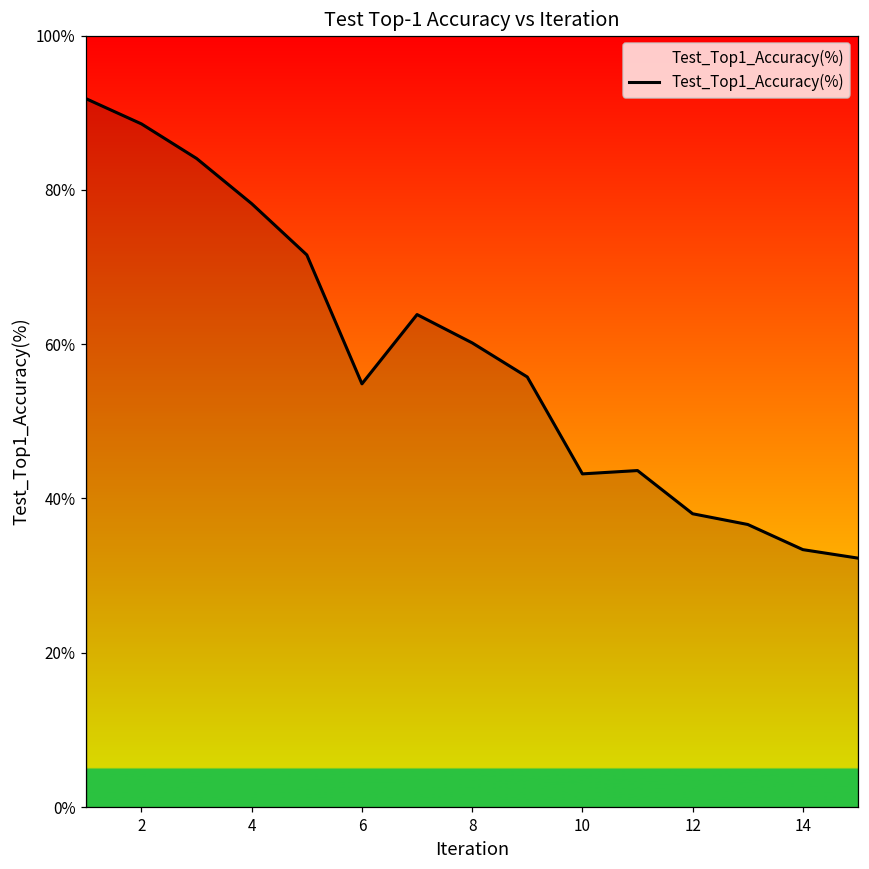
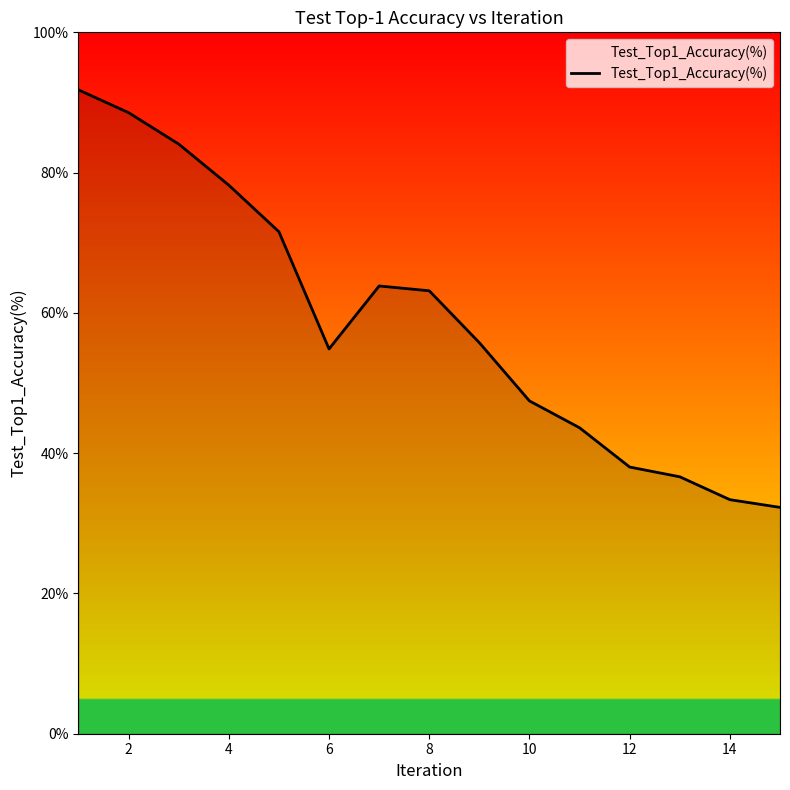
  {
    "2": "89%",
    "4": "78%",
    "6": "55%",
-   "8": "60%",
-   "10": "43%",
+   "8": "63%",
+   "10": "47%",
    "12": "38%",
    "14": "33%"
  }
